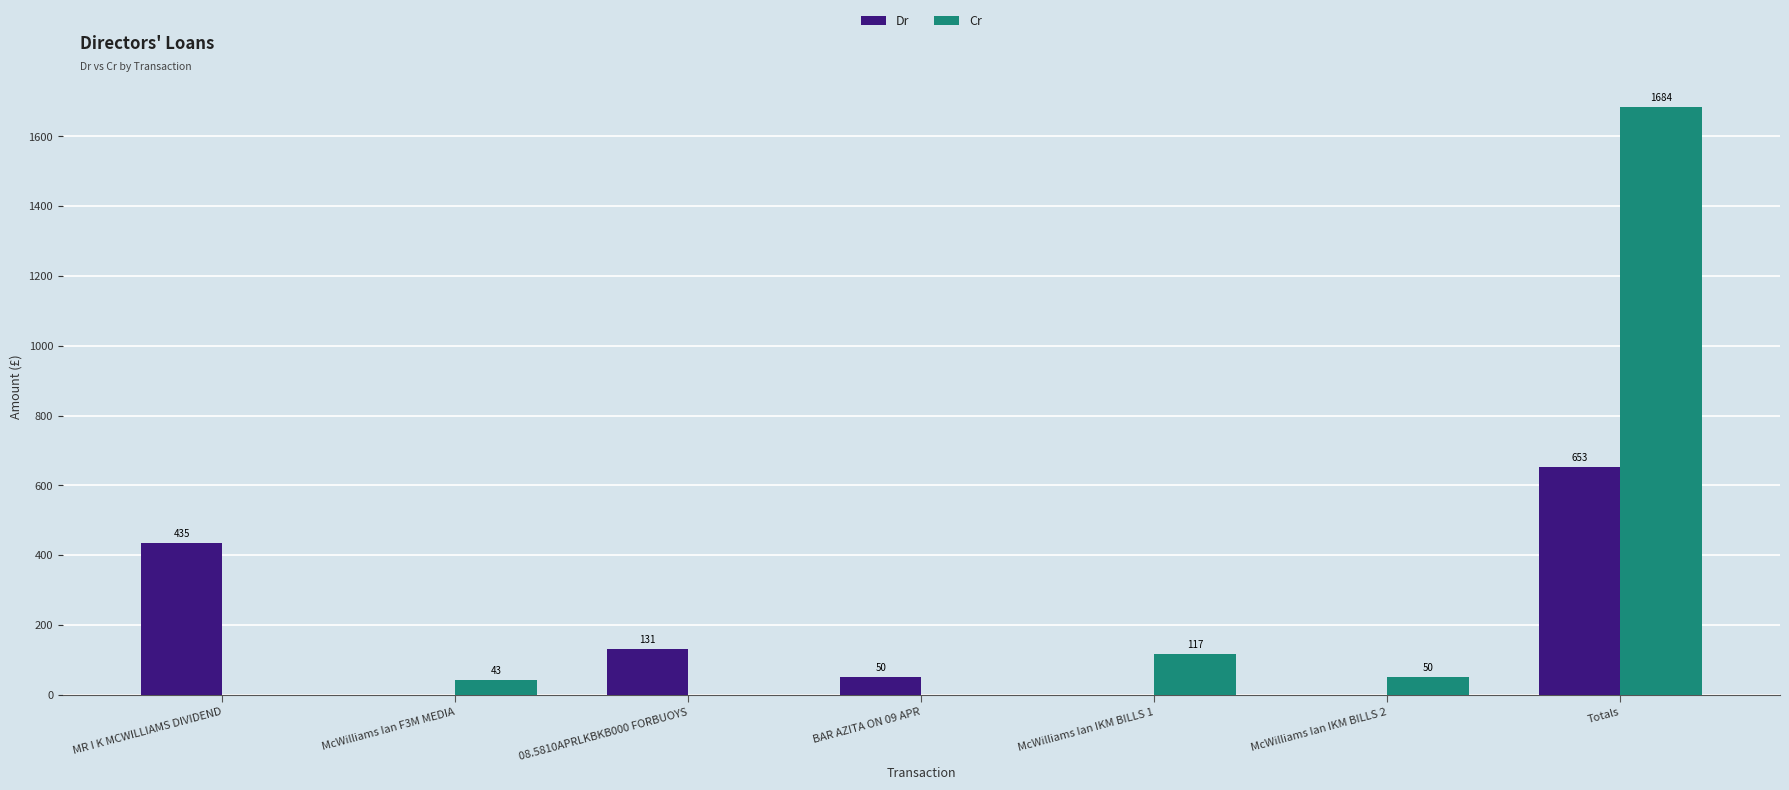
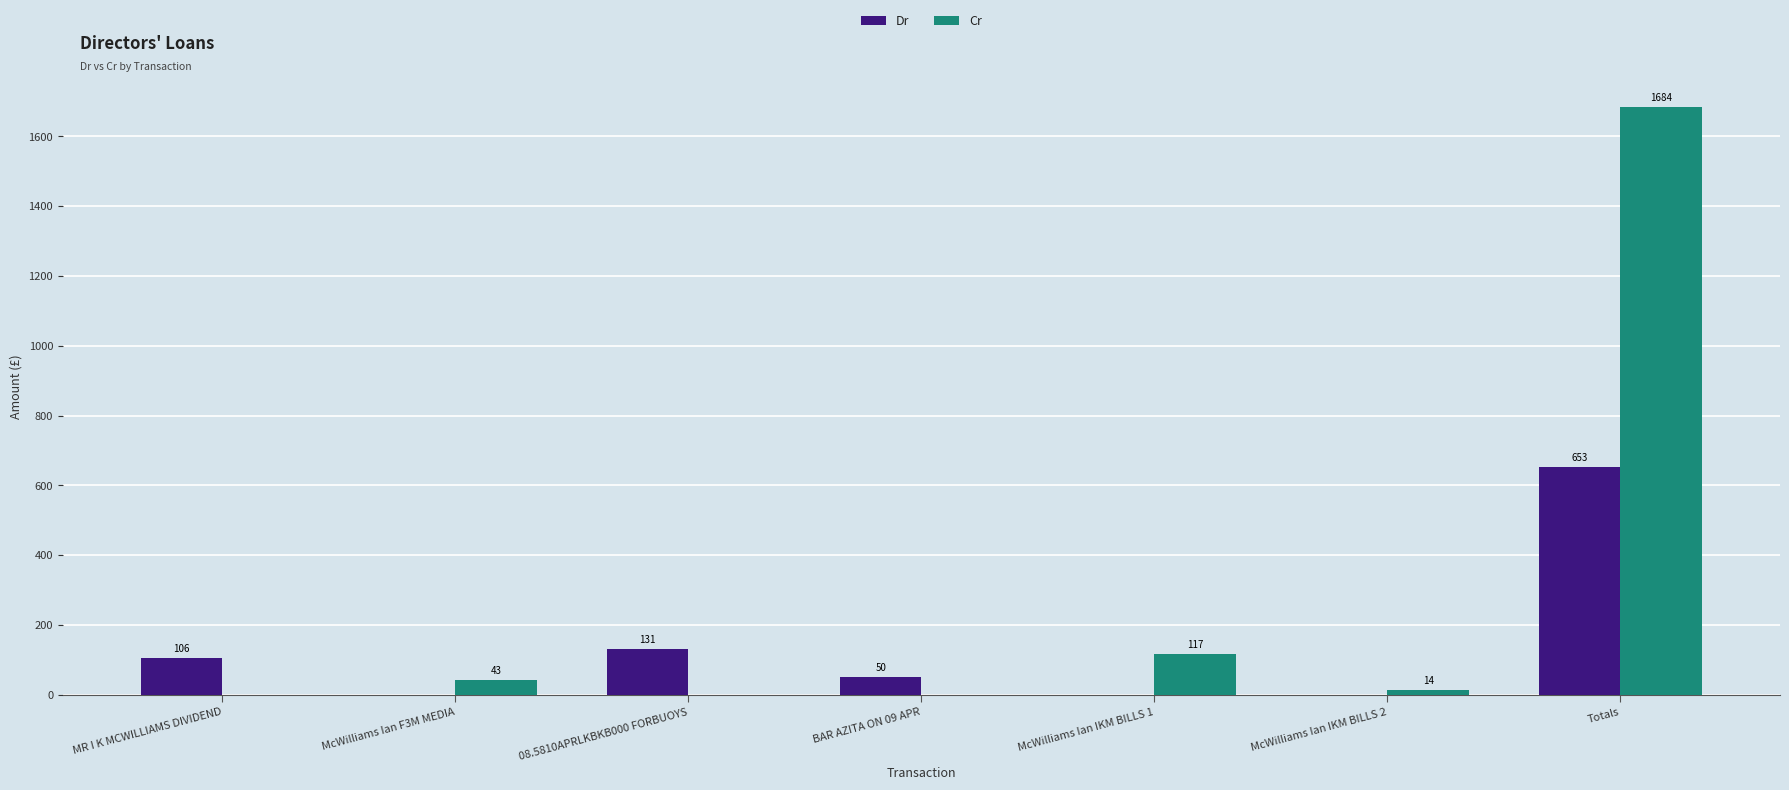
  {
    "Dr": {
-     "MR I K MCWILLIAMS DIVIDEND": 435,
+     "MR I K MCWILLIAMS DIVIDEND": 106,
      "08.5810APRLKBKB000 FORBUOYS": 131,
      "BAR AZITA ON 09 APR": 50,
      "Totals": 653
    },
    "Cr": {
      "McWilliams Ian F3M MEDIA": 43,
      "McWilliams Ian IKM BILLS 1": 117,
-     "McWilliams Ian IKM BILLS 2": 50,
+     "McWilliams Ian IKM BILLS 2": 14,
      "Totals": 1684
    }
  }
